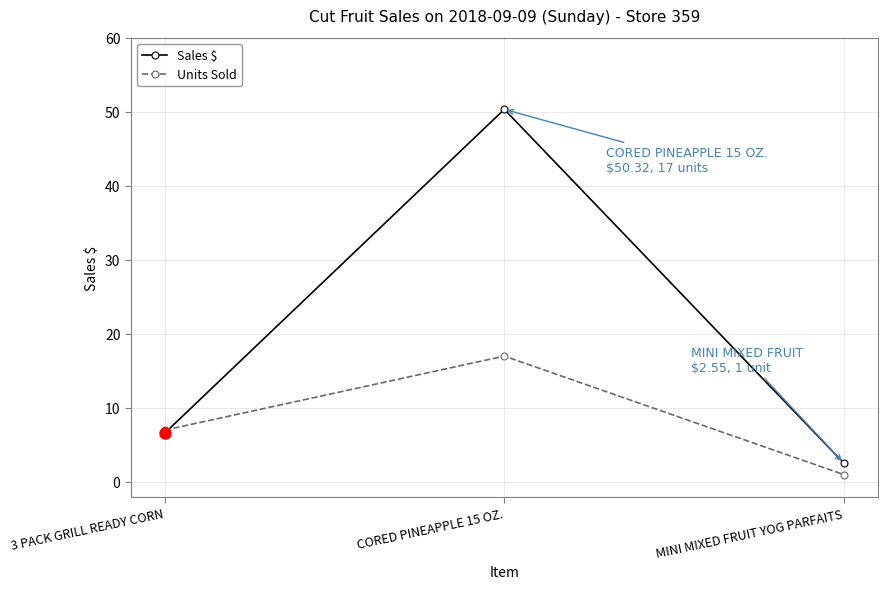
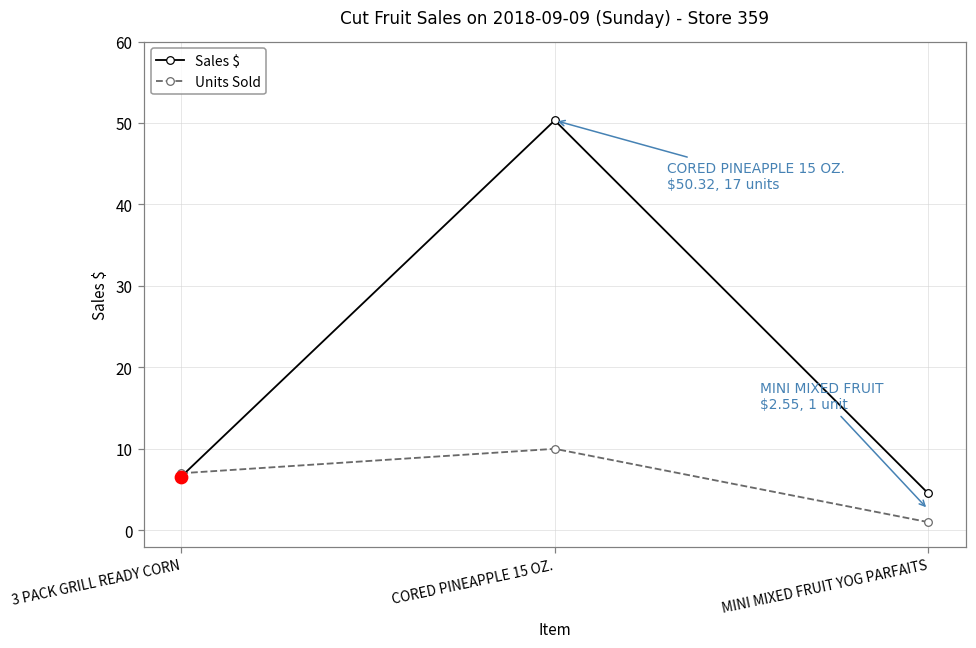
  {
    "Sales $": {
-     "MINI MIXED FRUIT YOG PARFAITS": 3
+     "MINI MIXED FRUIT YOG PARFAITS": 5
    },
    "Units Sold": {
      "3 PACK GRILL READY CORN": 7,
-     "CORED PINEAPPLE 15 OZ.": 17
+     "CORED PINEAPPLE 15 OZ.": 10
    }
  }
